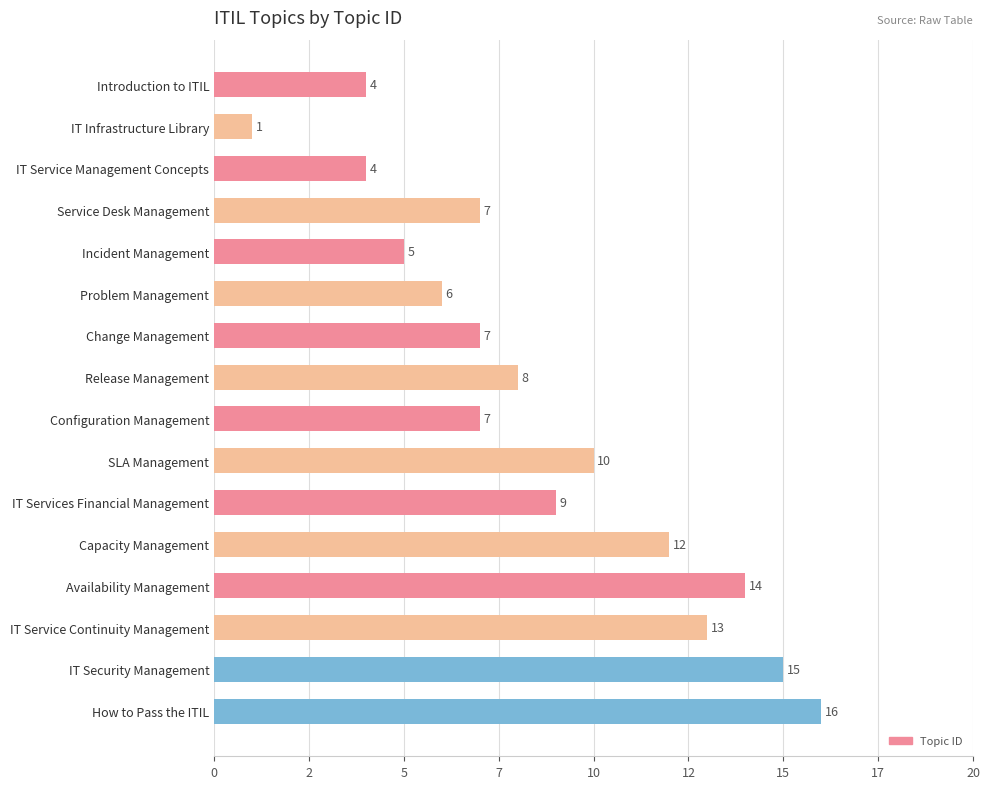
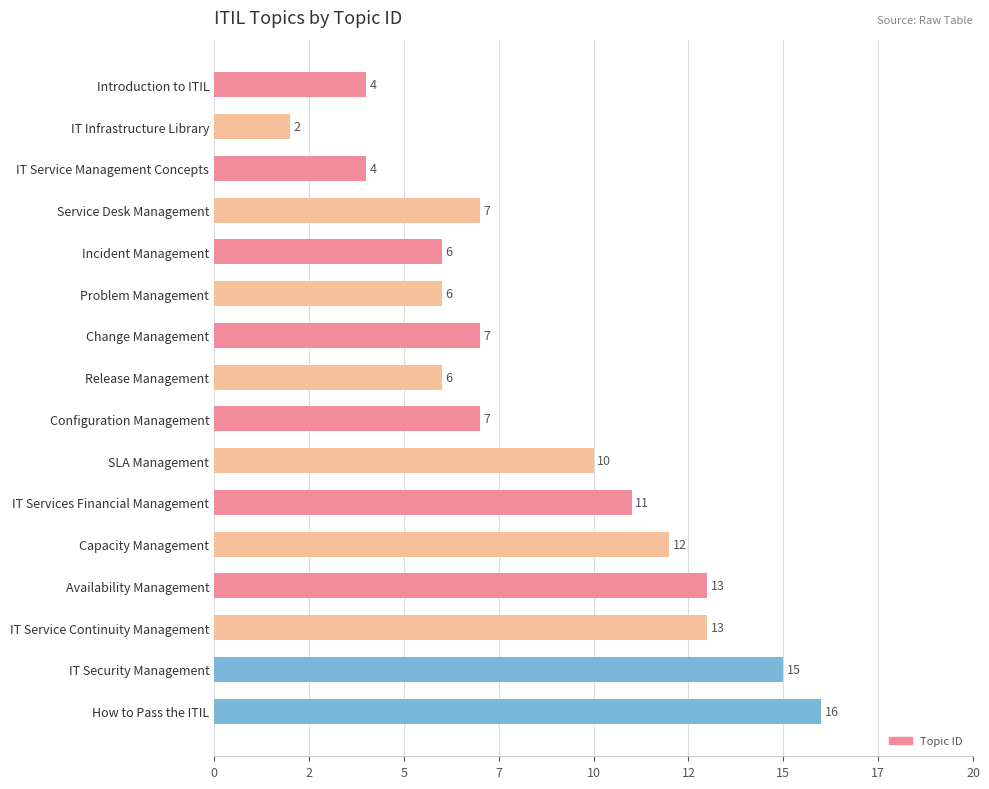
  {
    "Introduction to ITIL": 4,
-   "IT Infrastructure Library": 1,
+   "IT Infrastructure Library": 2,
    "IT Service Management Concepts": 4,
    "Service Desk Management": 7,
-   "Incident Management": 5,
+   "Incident Management": 6,
    "Problem Management": 6,
    "Change Management": 7,
-   "Release Management": 8,
+   "Release Management": 6,
    "Configuration Management": 7,
    "SLA Management": 10,
-   "IT Services Financial Management": 9,
+   "IT Services Financial Management": 11,
    "Capacity Management": 12,
-   "Availability Management": 14,
+   "Availability Management": 13,
    "IT Service Continuity Management": 13,
    "IT Security Management": 15,
    "How to Pass the ITIL": 16
  }
